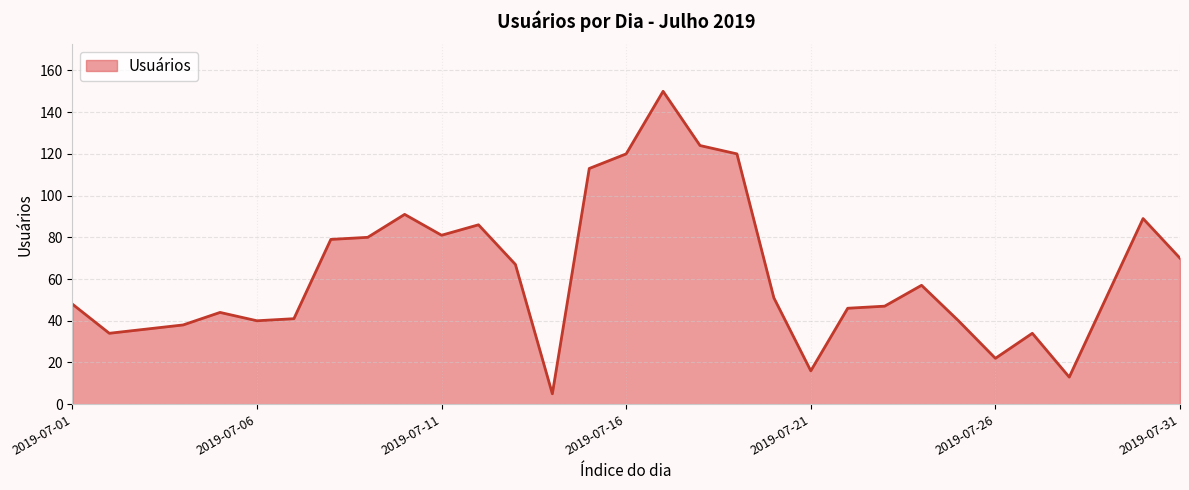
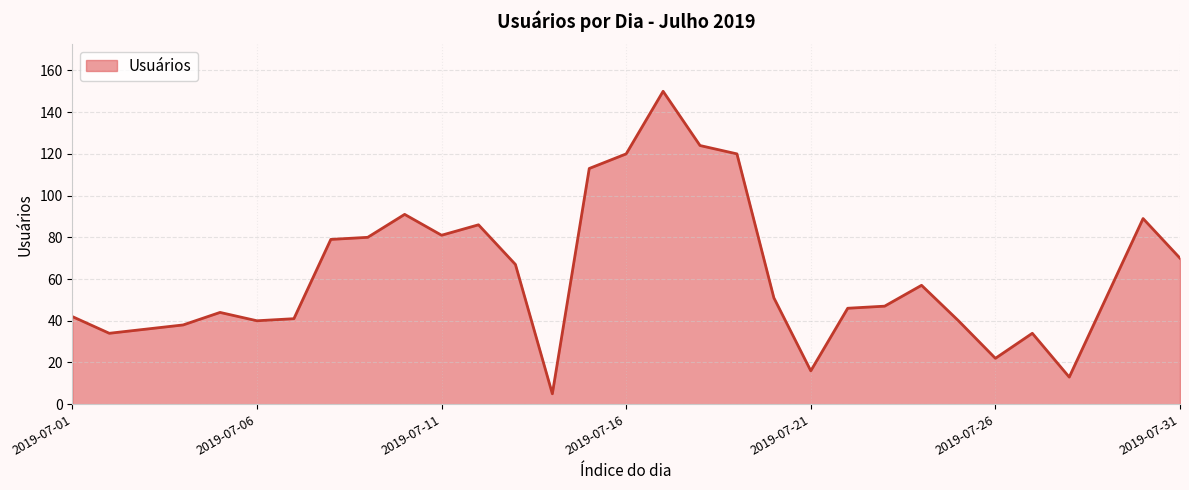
  {
-   "2019-07-01": 48,
+   "2019-07-01": 42,
    "2019-07-06": 40,
    "2019-07-11": 81,
    "2019-07-16": 120,
    "2019-07-21": 16,
    "2019-07-26": 22,
    "2019-07-31": 70
  }
